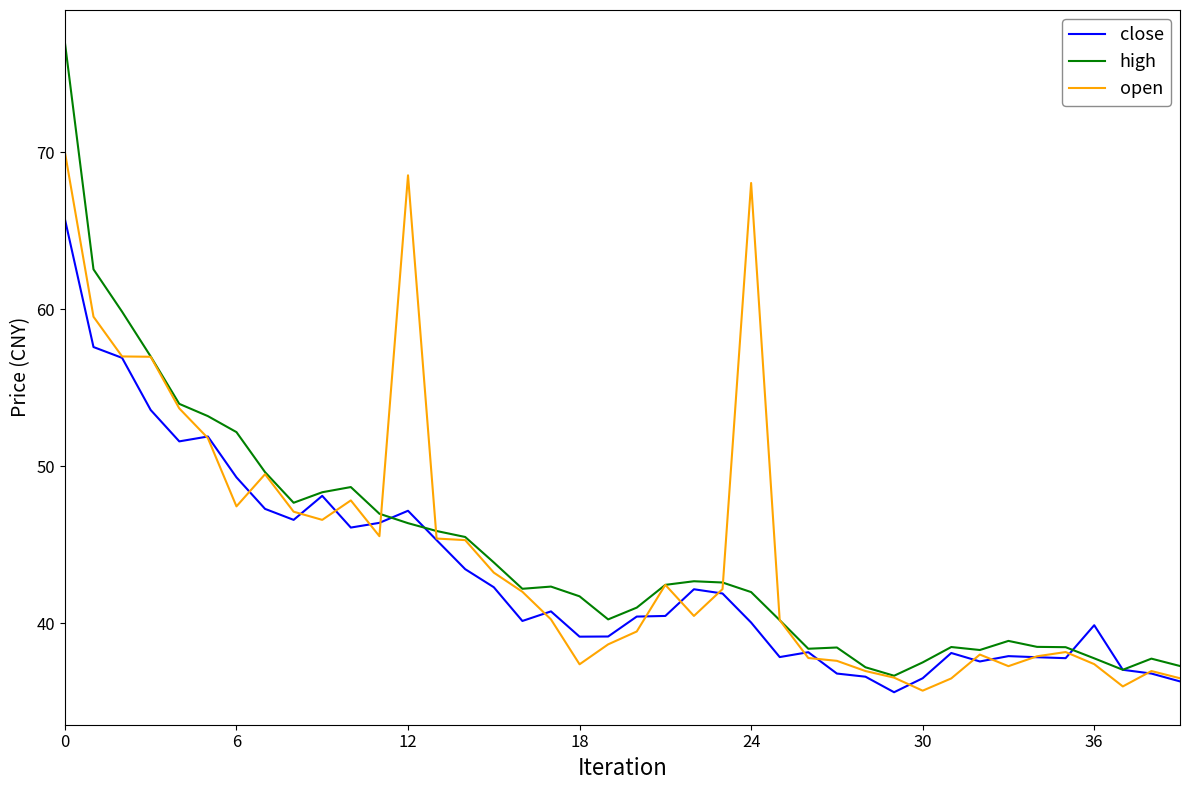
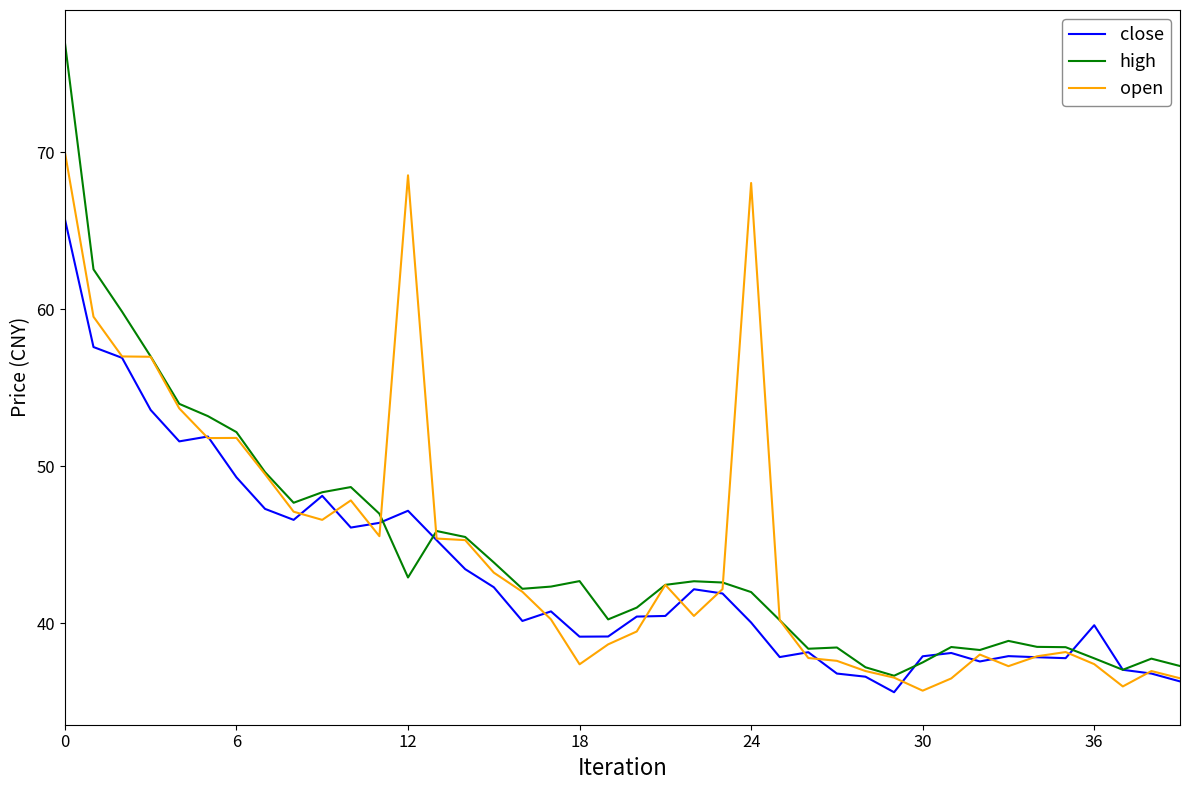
  {
    "close": {
      "0": 65.8,
      "6": 49.3,
      "12": 47.2,
      "18": 39.2,
      "24": 40.1,
-     "30": 36.5,
+     "30": 37.9,
      "36": 39.9
    },
    "high": {
      "0": 77.0,
      "6": 52.2,
-     "12": 46.4,
-     "18": 41.7,
+     "12": 42.9,
+     "18": 42.7,
      "24": 42.0,
      "30": 37.5,
      "36": 37.8
    },
    "open": {
      "0": 70.0,
-     "6": 47.5,
+     "6": 51.8,
      "12": 68.5,
      "18": 37.4,
      "24": 68.1,
      "30": 35.7,
      "36": 37.4
    }
  }
